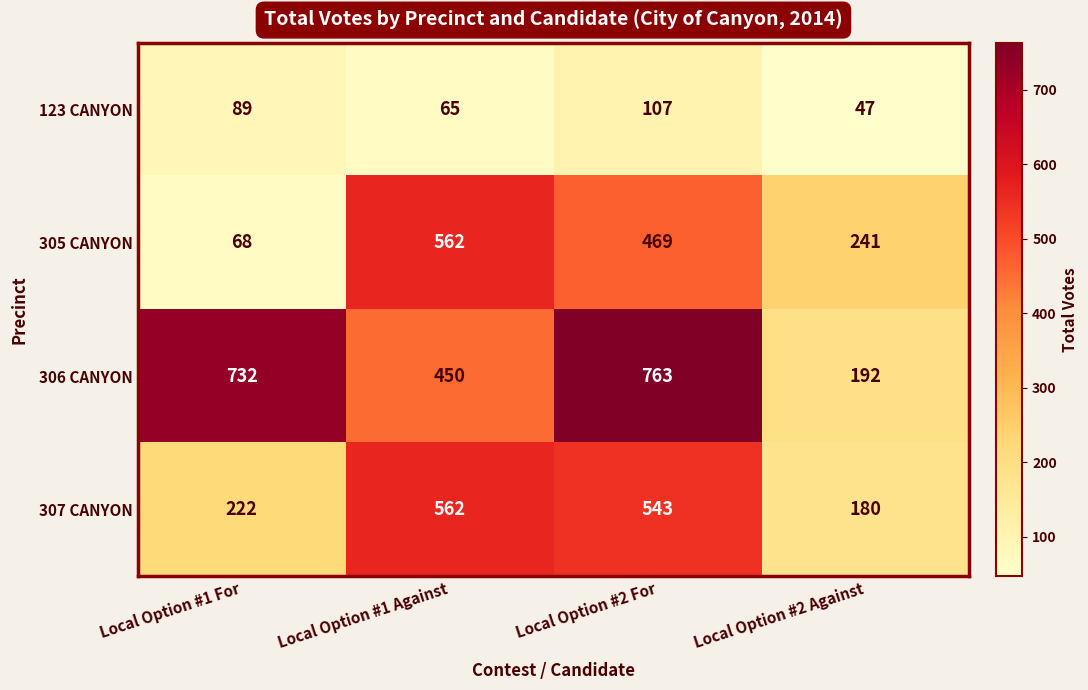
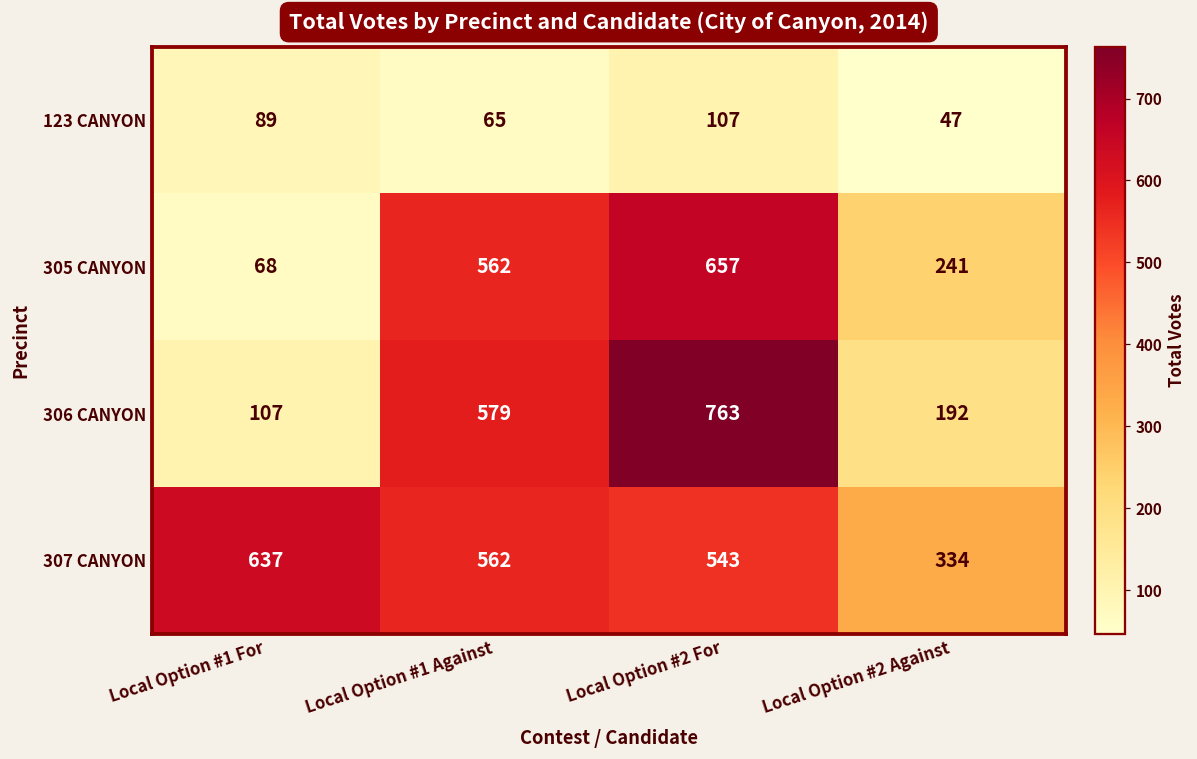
  {
    "123 CANYON": {
      "Local Option #1 For": 89,
      "Local Option #1 Against": 65,
      "Local Option #2 For": 107,
      "Local Option #2 Against": 47
    },
    "305 CANYON": {
      "Local Option #1 For": 68,
      "Local Option #1 Against": 562,
-     "Local Option #2 For": 469,
+     "Local Option #2 For": 657,
      "Local Option #2 Against": 241
    },
    "306 CANYON": {
-     "Local Option #1 For": 732,
-     "Local Option #1 Against": 450,
+     "Local Option #1 For": 107,
+     "Local Option #1 Against": 579,
      "Local Option #2 For": 763,
      "Local Option #2 Against": 192
    },
    "307 CANYON": {
-     "Local Option #1 For": 222,
+     "Local Option #1 For": 637,
      "Local Option #1 Against": 562,
      "Local Option #2 For": 543,
-     "Local Option #2 Against": 180
+     "Local Option #2 Against": 334
    }
  }
